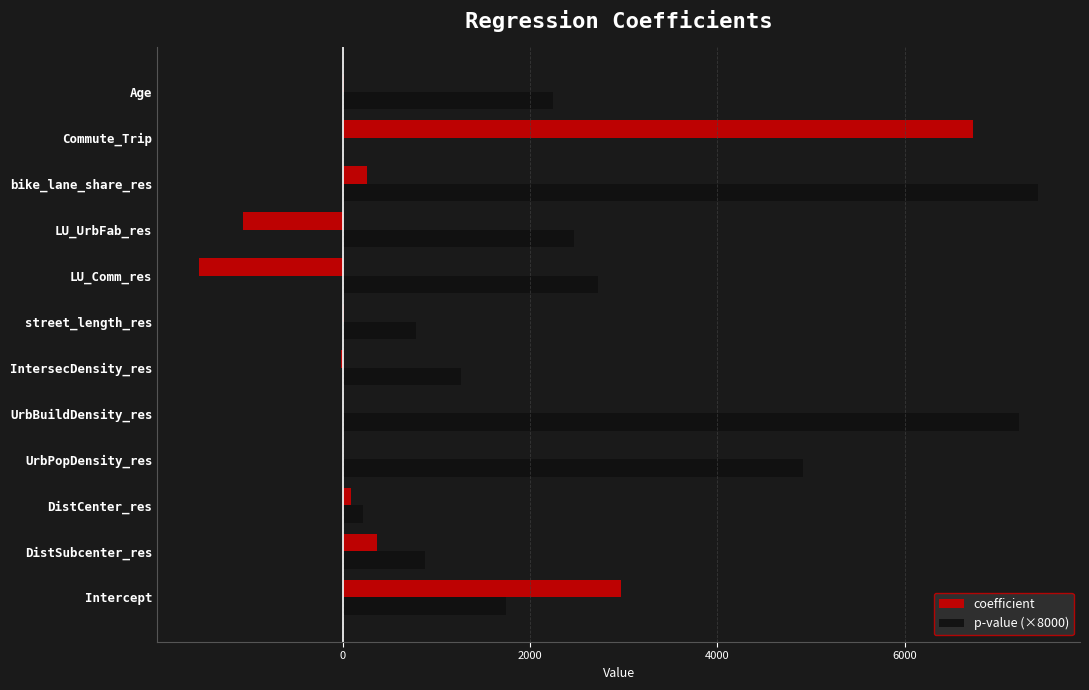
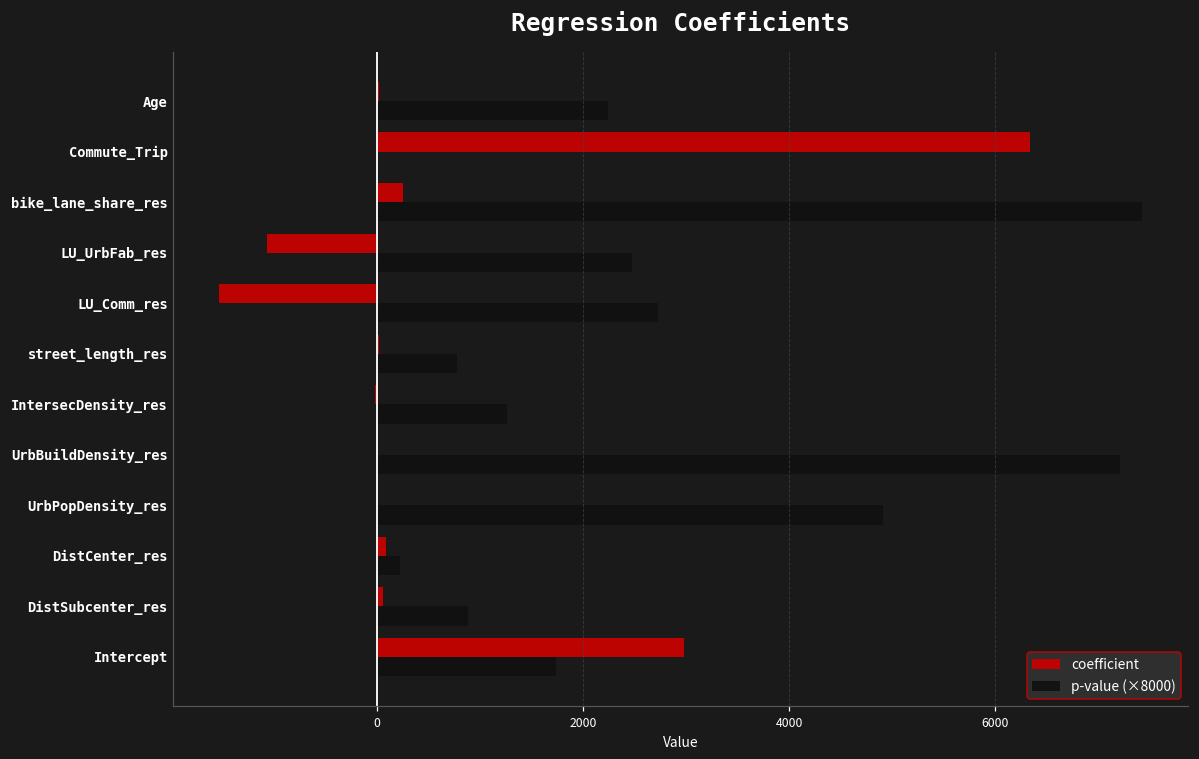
  {
    "coefficient": {
-     "Commute_Trip": 6700,
+     "Commute_Trip": 6300,
      "bike_lane_share_res": 300,
      "LU_UrbFab_res": -1100,
      "LU_Comm_res": -1500,
      "DistCenter_res": 100,
-     "DistSubcenter_res": 400,
+     "DistSubcenter_res": 100,
      "Intercept": 3000
    },
    "p-value (×8000)": {
      "Age": 2200,
      "bike_lane_share_res": 7400,
      "LU_UrbFab_res": 2500,
      "LU_Comm_res": 2700,
      "street_length_res": 800,
      "IntersecDensity_res": 1300,
      "UrbBuildDensity_res": 7200,
      "UrbPopDensity_res": 4900,
      "DistCenter_res": 200,
      "DistSubcenter_res": 900,
      "Intercept": 1700
    }
  }
